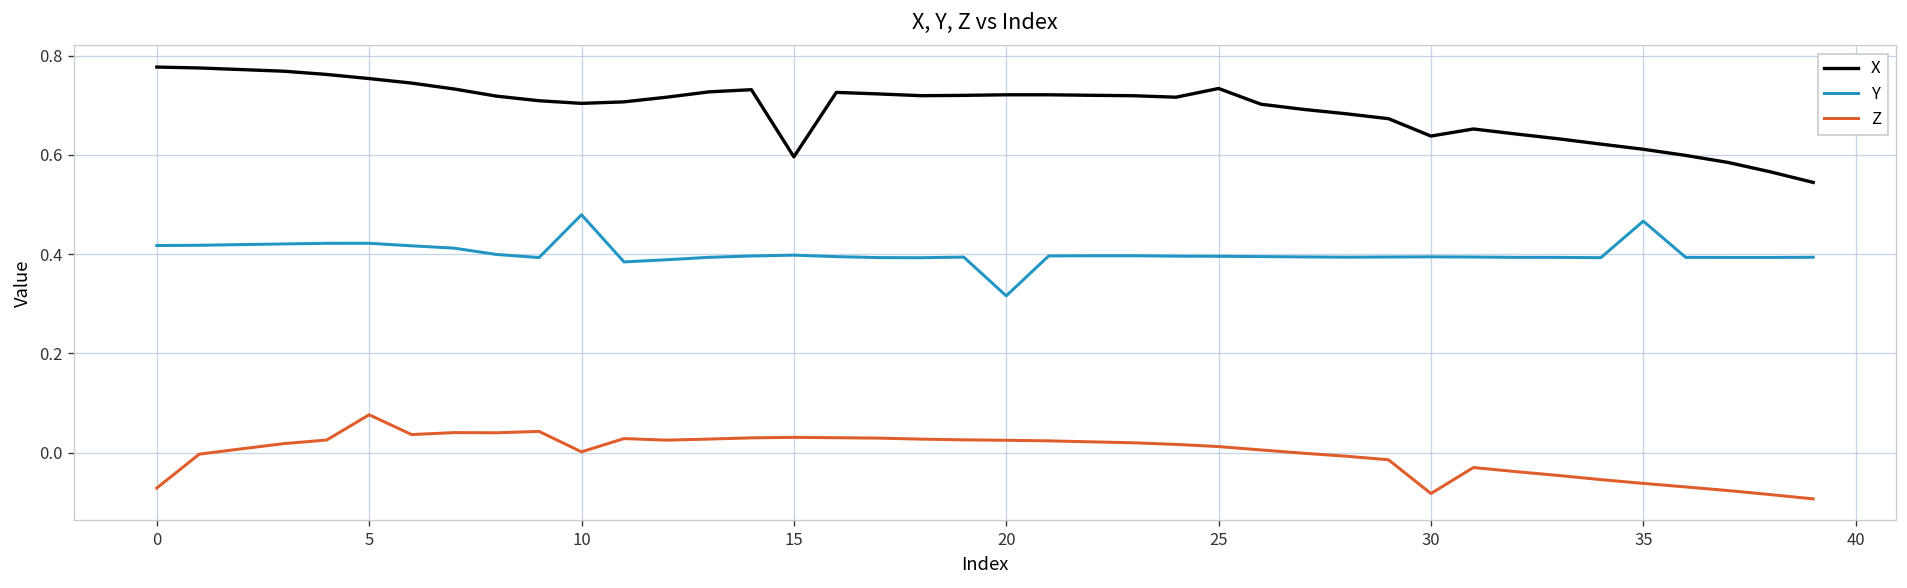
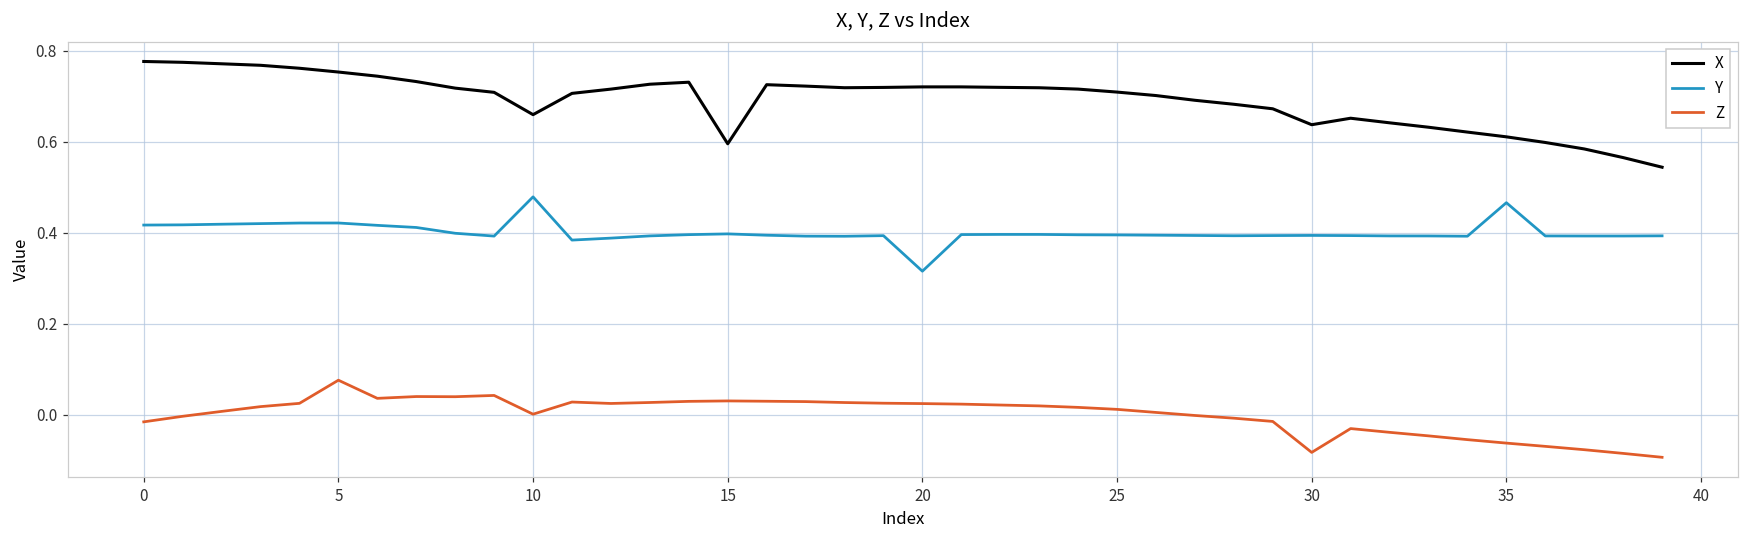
  {
    "X": {
      "0": 0.78,
      "5": 0.75,
-     "10": 0.70,
+     "10": 0.66,
      "15": 0.60,
      "20": 0.72,
-     "25": 0.73,
+     "25": 0.71,
      "30": 0.64,
      "35": 0.61
    },
    "Y": {
      "0": 0.42,
      "5": 0.42,
      "10": 0.48,
      "15": 0.40,
      "20": 0.32,
      "25": 0.40,
      "30": 0.39,
      "35": 0.47
    },
    "Z": {
-     "0": -0.07,
+     "0": -0.02,
      "5": 0.08,
      "10": 0.00,
      "15": 0.03,
      "20": 0.02,
      "25": 0.01,
      "30": -0.08,
      "35": -0.06
    }
  }
